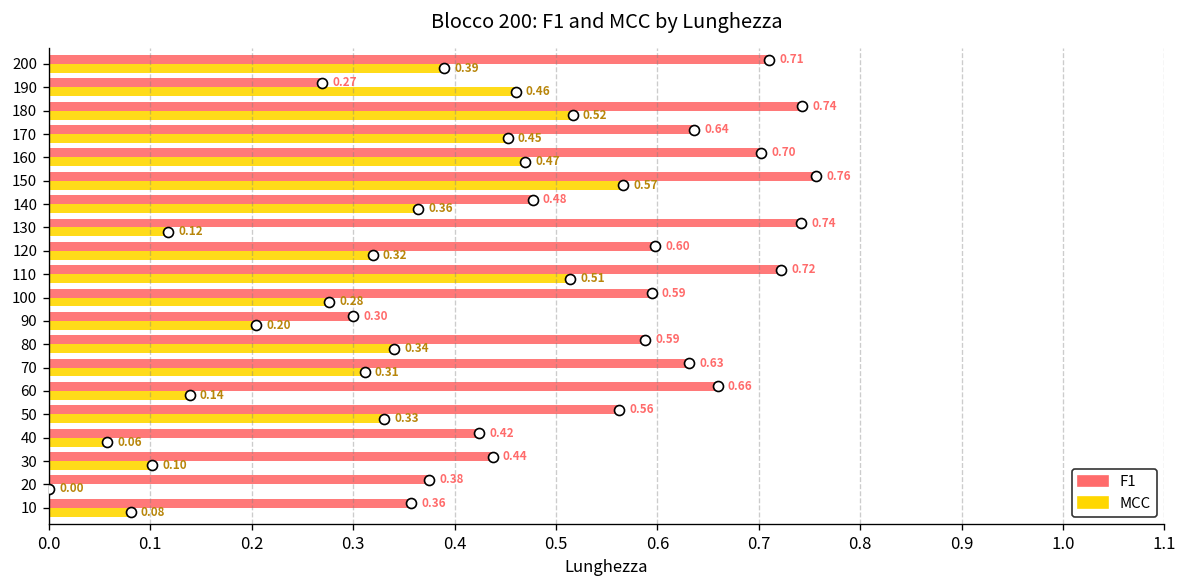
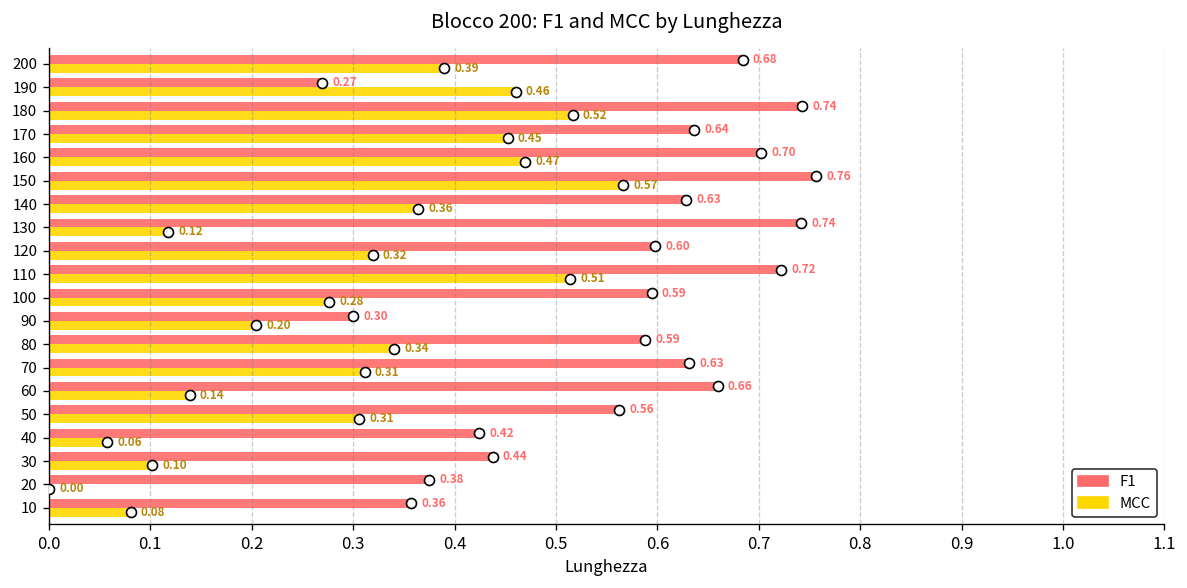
  {
    "F1": {
-     "200": 0.71,
+     "200": 0.68,
      "190": 0.27,
      "180": 0.74,
      "170": 0.64,
      "160": 0.70,
      "150": 0.76,
-     "140": 0.48,
+     "140": 0.63,
      "130": 0.74,
      "120": 0.60,
      "110": 0.72,
      "100": 0.59,
      "90": 0.30,
      "80": 0.59,
      "70": 0.63,
      "60": 0.66,
      "50": 0.56,
      "40": 0.42,
      "30": 0.44,
      "20": 0.38,
      "10": 0.36
    },
    "MCC": {
      "200": 0.39,
      "190": 0.46,
      "180": 0.52,
      "170": 0.45,
      "160": 0.47,
      "150": 0.57,
      "140": 0.36,
      "130": 0.12,
      "120": 0.32,
      "110": 0.51,
      "100": 0.28,
      "90": 0.20,
      "80": 0.34,
      "70": 0.31,
      "60": 0.14,
-     "50": 0.33,
+     "50": 0.31,
      "40": 0.06,
      "30": 0.10,
      "20": 0.00,
      "10": 0.08
    }
  }
